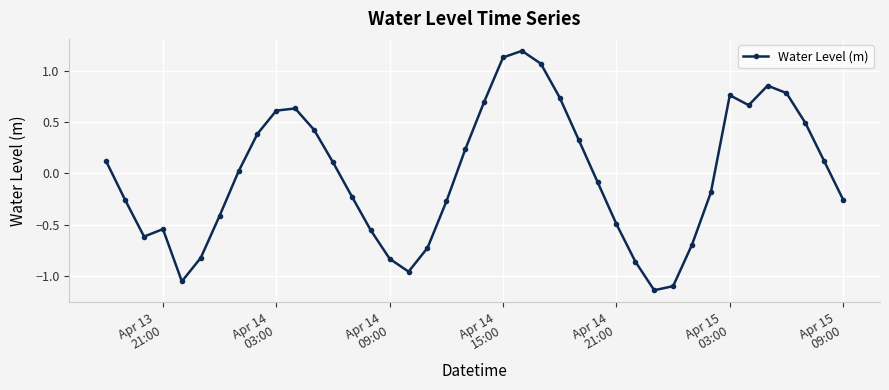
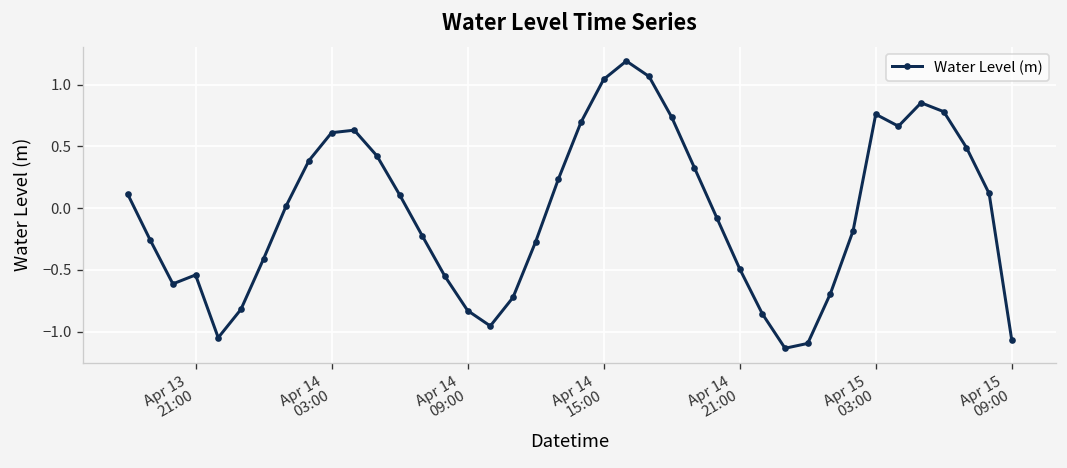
  {
    "Apr 13 21:00": -0.54,
    "Apr 14 03:00": 0.61,
    "Apr 14 09:00": -0.83,
-   "Apr 14 15:00": 1.13,
+   "Apr 14 15:00": 1.04,
    "Apr 14 21:00": -0.49,
    "Apr 15 03:00": 0.76,
-   "Apr 15 09:00": -0.25
+   "Apr 15 09:00": -1.07
  }
